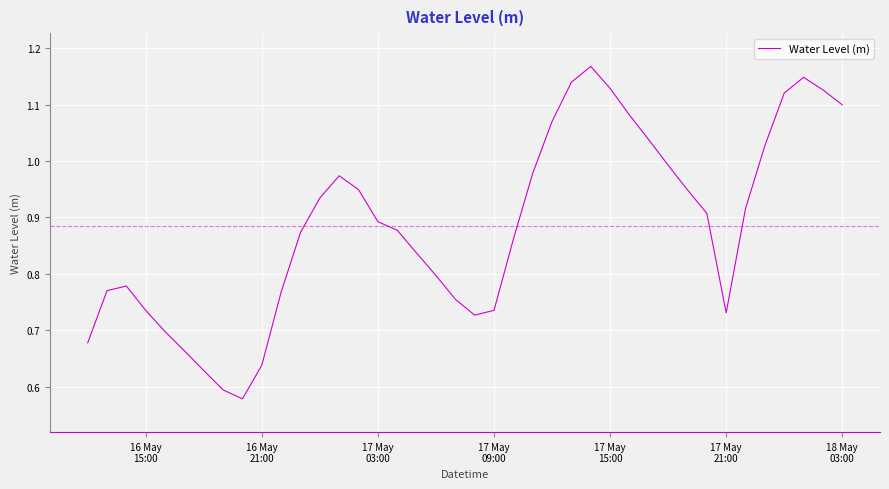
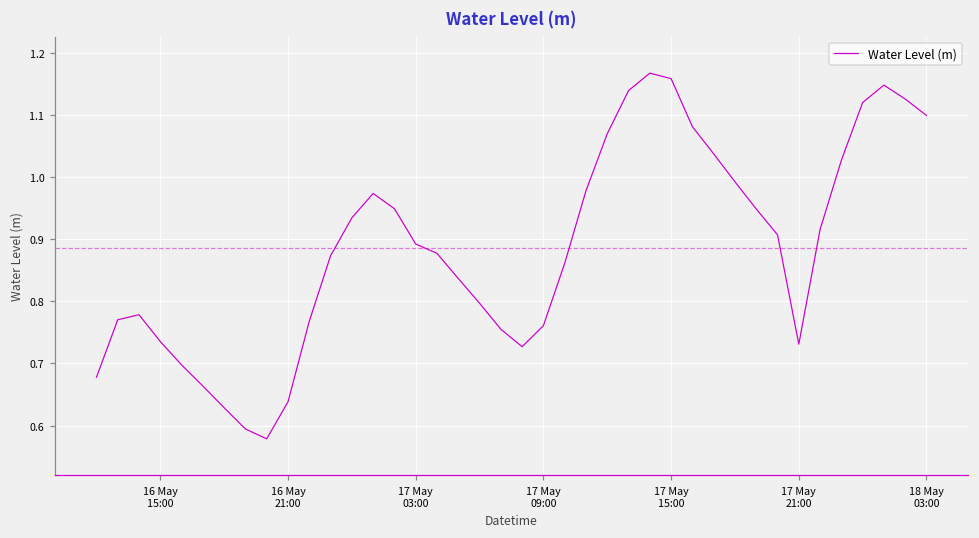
  {
    "16 May 15:00": 0.74,
    "16 May 21:00": 0.64,
    "17 May 03:00": 0.89,
-   "17 May 09:00": 0.74,
-   "17 May 15:00": 1.13,
+   "17 May 09:00": 0.76,
+   "17 May 15:00": 1.16,
    "17 May 21:00": 0.73,
    "18 May 03:00": 1.10
  }
